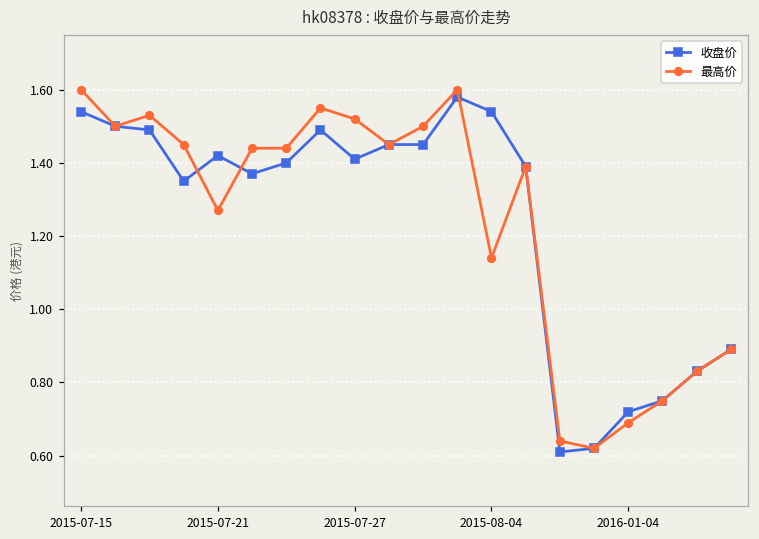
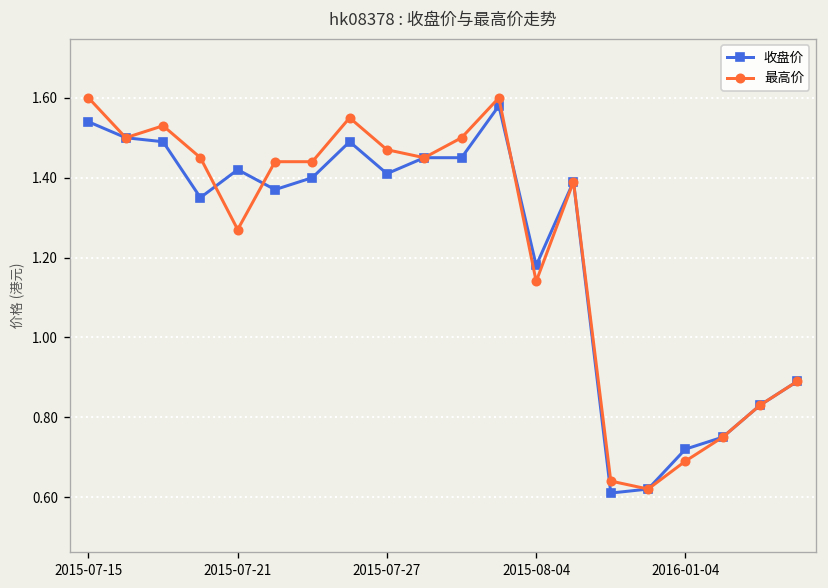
  {
    "收盘价": {
      "2015-07-15": 1.54,
      "2015-07-21": 1.42,
      "2015-07-27": 1.41,
-     "2015-08-04": 1.54,
+     "2015-08-04": 1.18,
      "2016-01-04": 0.72
    },
    "最高价": {
      "2015-07-15": 1.60,
      "2015-07-21": 1.27,
-     "2015-07-27": 1.52,
+     "2015-07-27": 1.47,
      "2015-08-04": 1.14,
      "2016-01-04": 0.69
    }
  }
